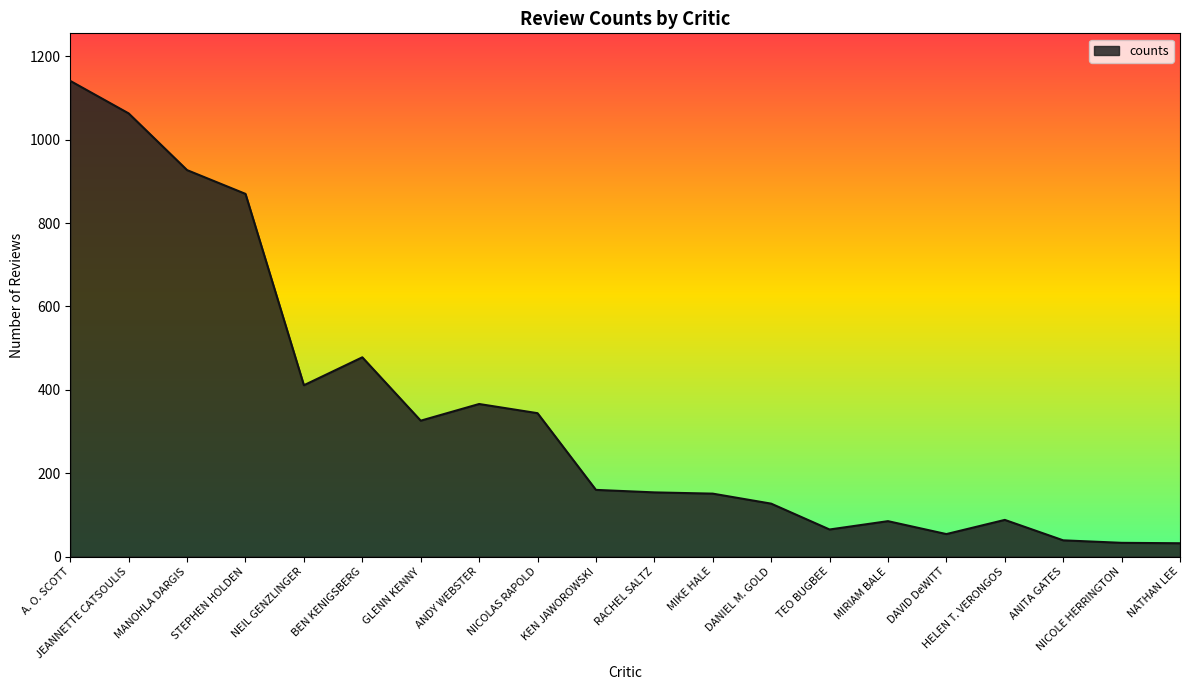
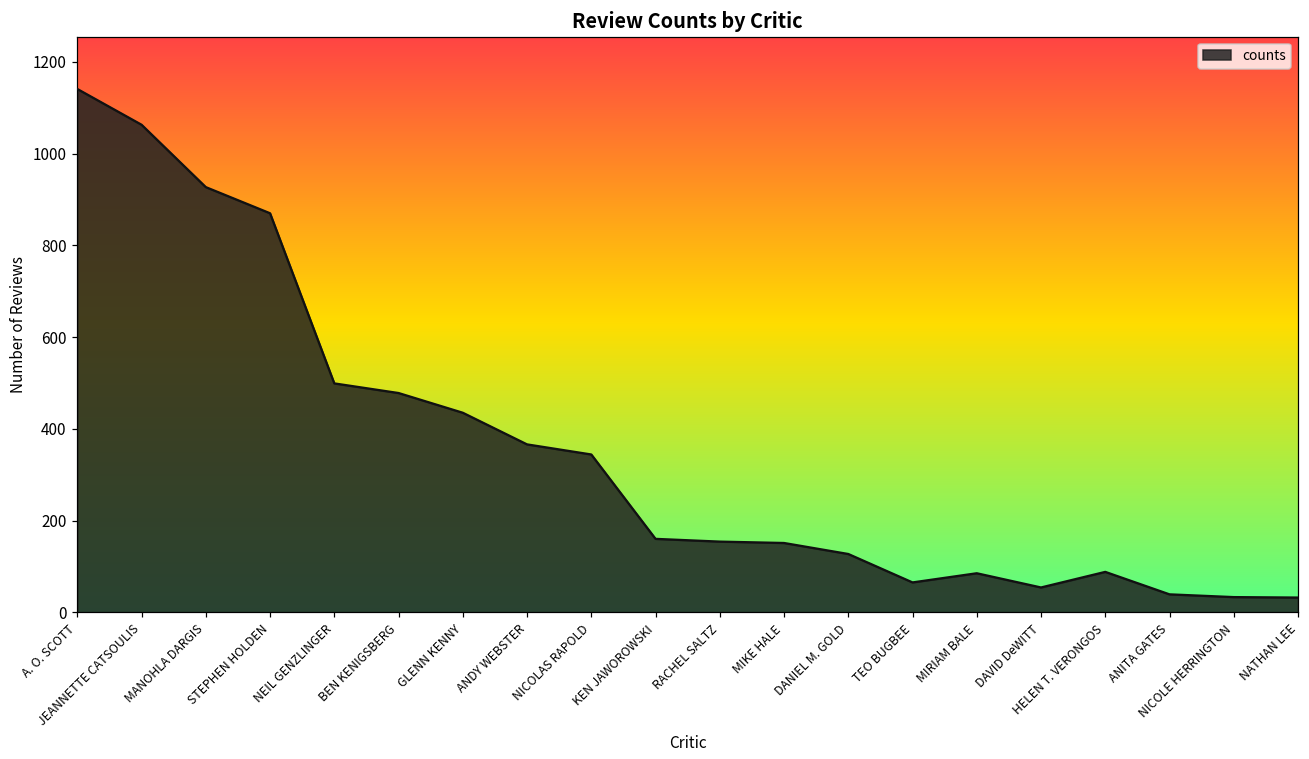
  {
    "A. O. SCOTT": 1140,
    "JEANNETTE CATSOULIS": 1060,
    "MANOHLA DARGIS": 930,
    "STEPHEN HOLDEN": 870,
-   "NEIL GENZLINGER": 410,
+   "NEIL GENZLINGER": 500,
    "BEN KENIGSBERG": 480,
-   "GLENN KENNY": 330,
+   "GLENN KENNY": 440,
    "ANDY WEBSTER": 370,
    "NICOLAS RAPOLD": 340,
    "KEN JAWOROWSKI": 160,
    "RACHEL SALTZ": 150,
    "MIKE HALE": 150,
    "DANIEL M. GOLD": 130,
    "TEO BUGBEE": 70,
    "MIRIAM BALE": 90,
    "DAVID DeWITT": 50,
    "HELEN T. VERONGOS": 90,
    "ANITA GATES": 40,
    "NICOLE HERRINGTON": 30,
    "NATHAN LEE": 30
  }
